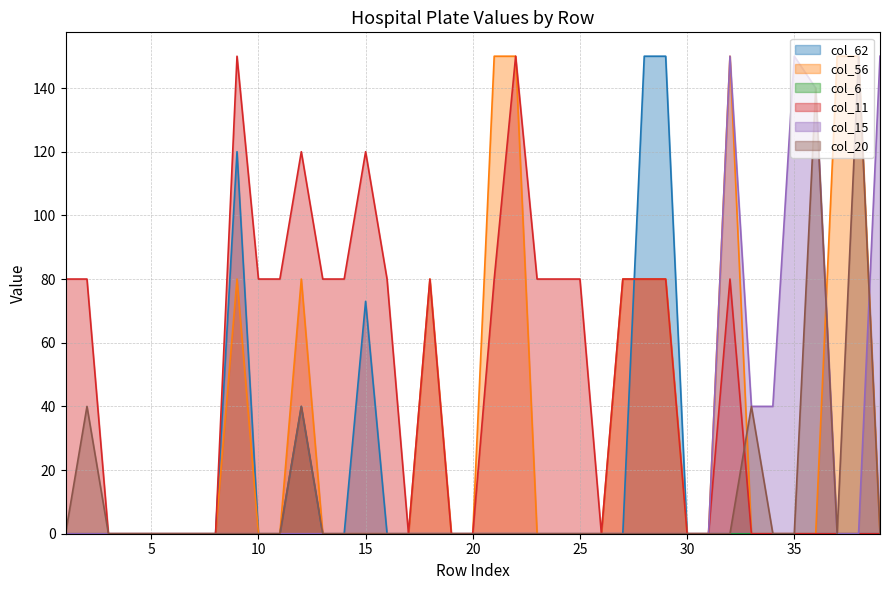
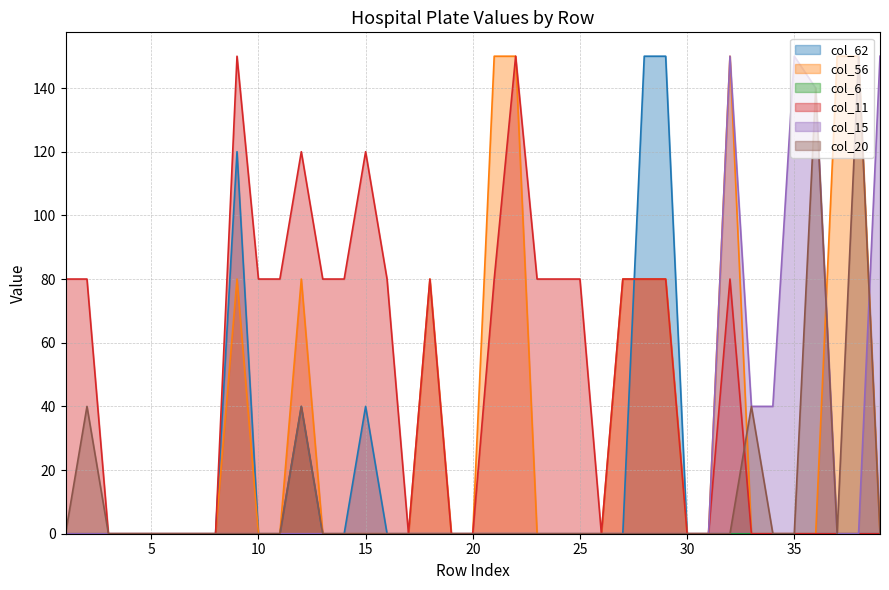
  {
    "col_62": {
-     "15": 73
+     "15": 40
    }
  }
